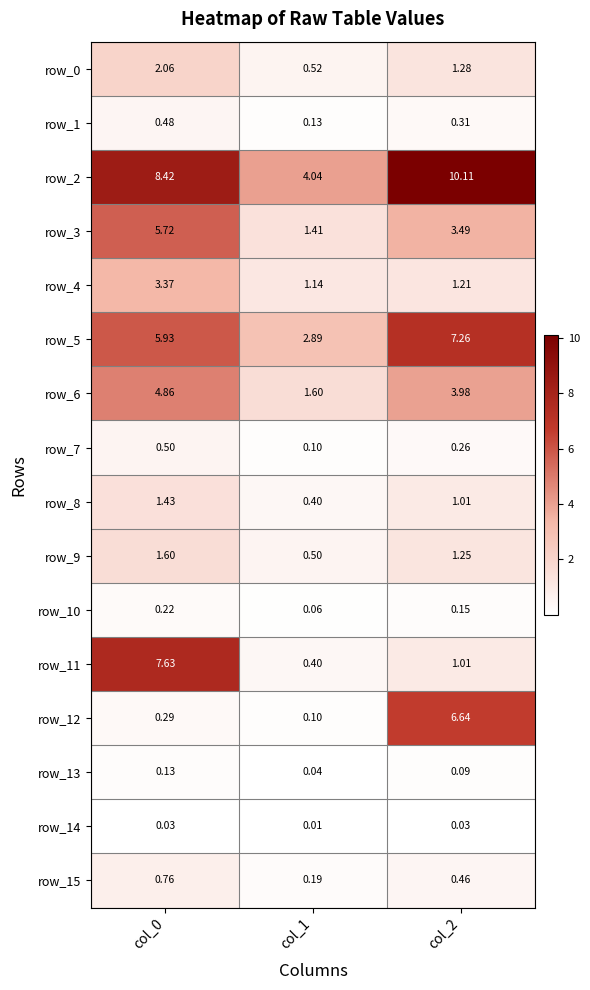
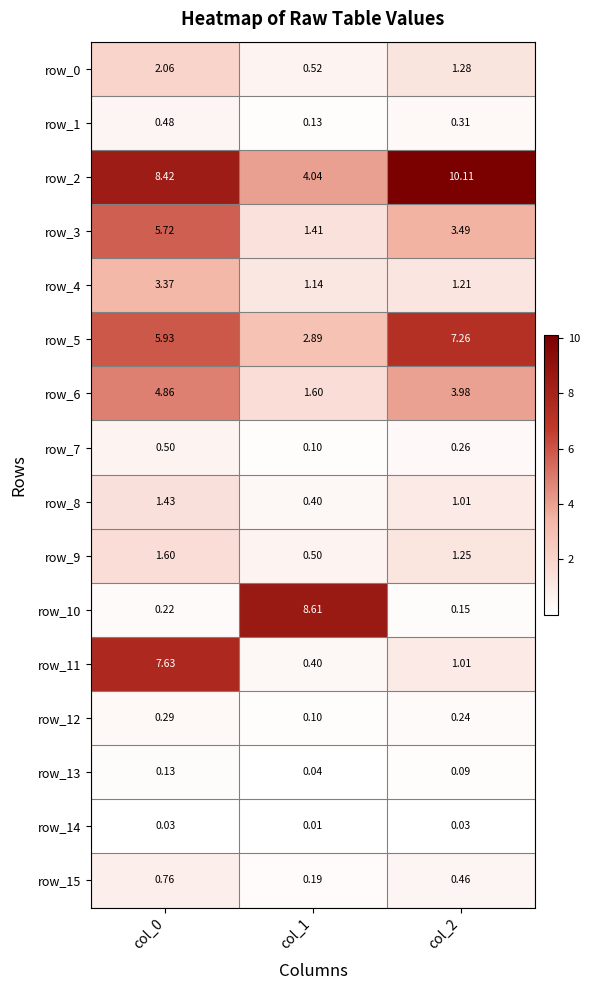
  {
    "row_0": {
      "col_0": 2.06,
      "col_1": 0.52,
      "col_2": 1.28
    },
    "row_1": {
      "col_0": 0.48,
      "col_1": 0.13,
      "col_2": 0.31
    },
    "row_2": {
      "col_0": 8.42,
      "col_1": 4.04,
      "col_2": 10.11
    },
    "row_3": {
      "col_0": 5.72,
      "col_1": 1.41,
      "col_2": 3.49
    },
    "row_4": {
      "col_0": 3.37,
      "col_1": 1.14,
      "col_2": 1.21
    },
    "row_5": {
      "col_0": 5.93,
      "col_1": 2.89,
      "col_2": 7.26
    },
    "row_6": {
      "col_0": 4.86,
      "col_1": 1.60,
      "col_2": 3.98
    },
    "row_7": {
      "col_0": 0.50,
      "col_1": 0.10,
      "col_2": 0.26
    },
    "row_8": {
      "col_0": 1.43,
      "col_1": 0.40,
      "col_2": 1.01
    },
    "row_9": {
      "col_0": 1.60,
      "col_1": 0.50,
      "col_2": 1.25
    },
    "row_10": {
      "col_0": 0.22,
-     "col_1": 0.06,
+     "col_1": 8.61,
      "col_2": 0.15
    },
    "row_11": {
      "col_0": 7.63,
      "col_1": 0.40,
      "col_2": 1.01
    },
    "row_12": {
      "col_0": 0.29,
      "col_1": 0.10,
-     "col_2": 6.64
+     "col_2": 0.24
    },
    "row_13": {
      "col_0": 0.13,
      "col_1": 0.04,
      "col_2": 0.09
    },
    "row_14": {
      "col_0": 0.03,
      "col_1": 0.01,
      "col_2": 0.03
    },
    "row_15": {
      "col_0": 0.76,
      "col_1": 0.19,
      "col_2": 0.46
    }
  }
